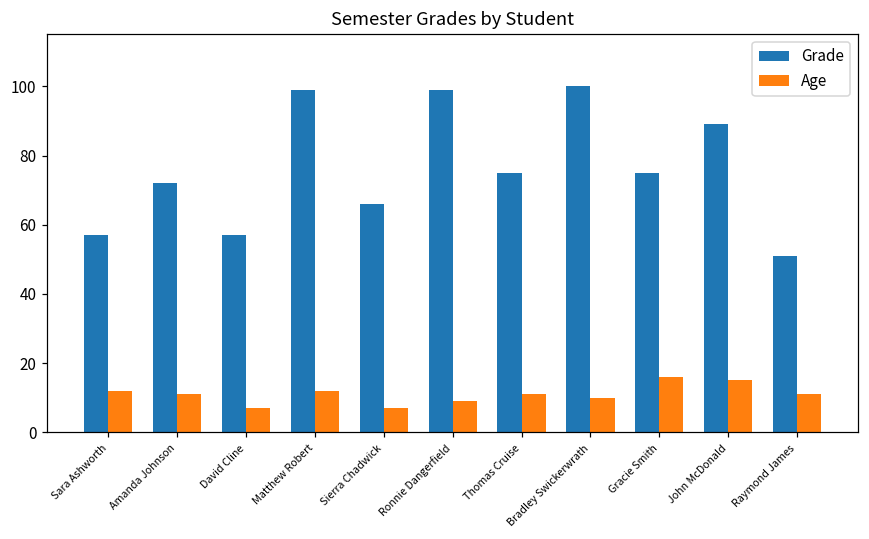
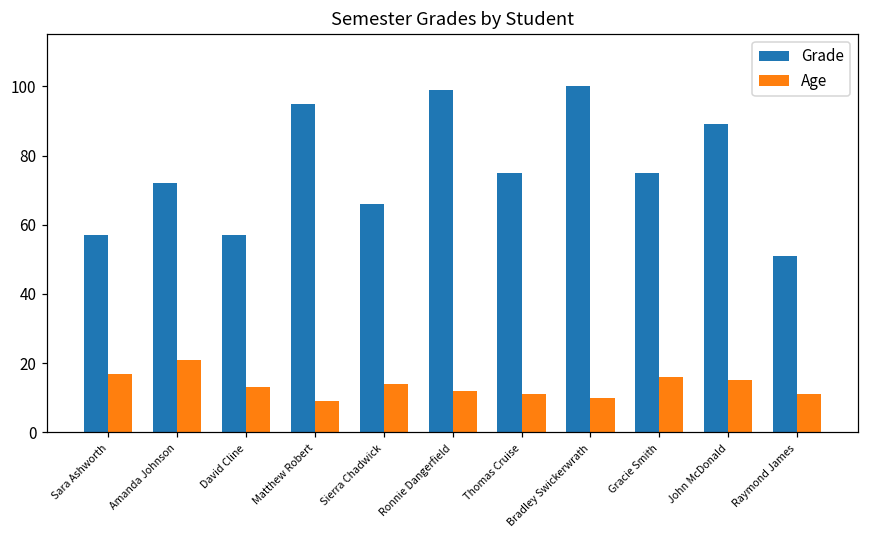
  {
    "Grade": {
      "Sara Ashworth": 57,
      "Amanda Johnson": 72,
      "David Cline": 57,
-     "Matthew Robert": 99,
+     "Matthew Robert": 95,
      "Sierra Chadwick": 66,
      "Ronnie Dangerfield": 99,
      "Thomas Cruise": 75,
      "Bradley Swickerwrath": 100,
      "Gracie Smith": 75,
      "John McDonald": 89,
      "Raymond James": 51
    },
    "Age": {
-     "Sara Ashworth": 12,
-     "Amanda Johnson": 11,
-     "David Cline": 7,
-     "Matthew Robert": 12,
-     "Sierra Chadwick": 7,
-     "Ronnie Dangerfield": 9,
+     "Sara Ashworth": 17,
+     "Amanda Johnson": 21,
+     "David Cline": 13,
+     "Matthew Robert": 9,
+     "Sierra Chadwick": 14,
+     "Ronnie Dangerfield": 12,
      "Thomas Cruise": 11,
      "Bradley Swickerwrath": 10,
      "Gracie Smith": 16,
      "John McDonald": 15,
      "Raymond James": 11
    }
  }
